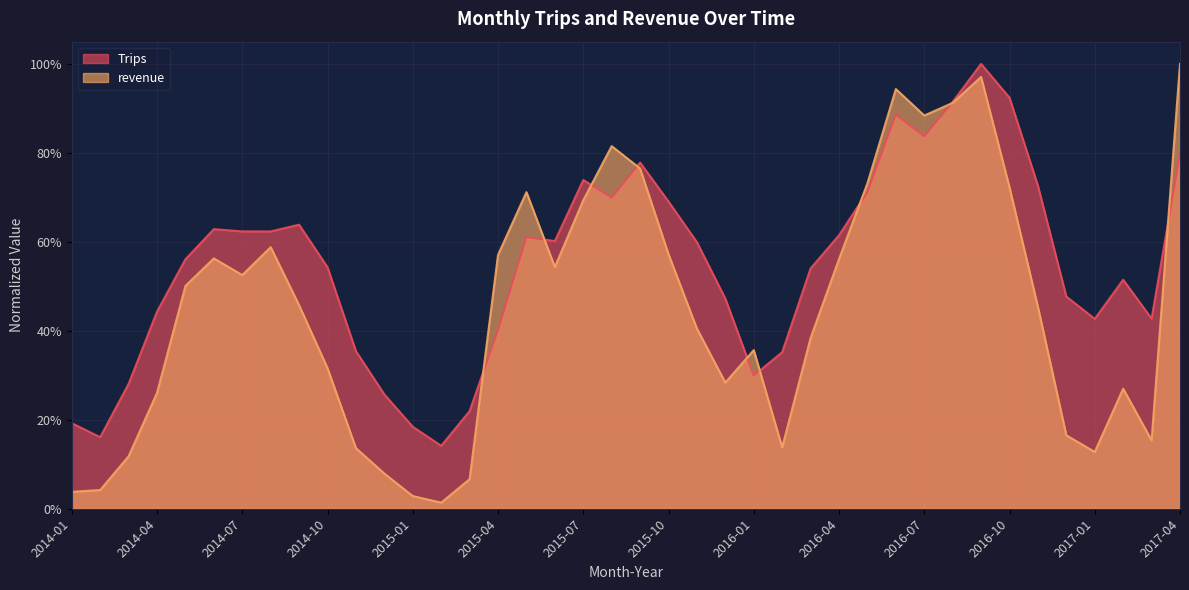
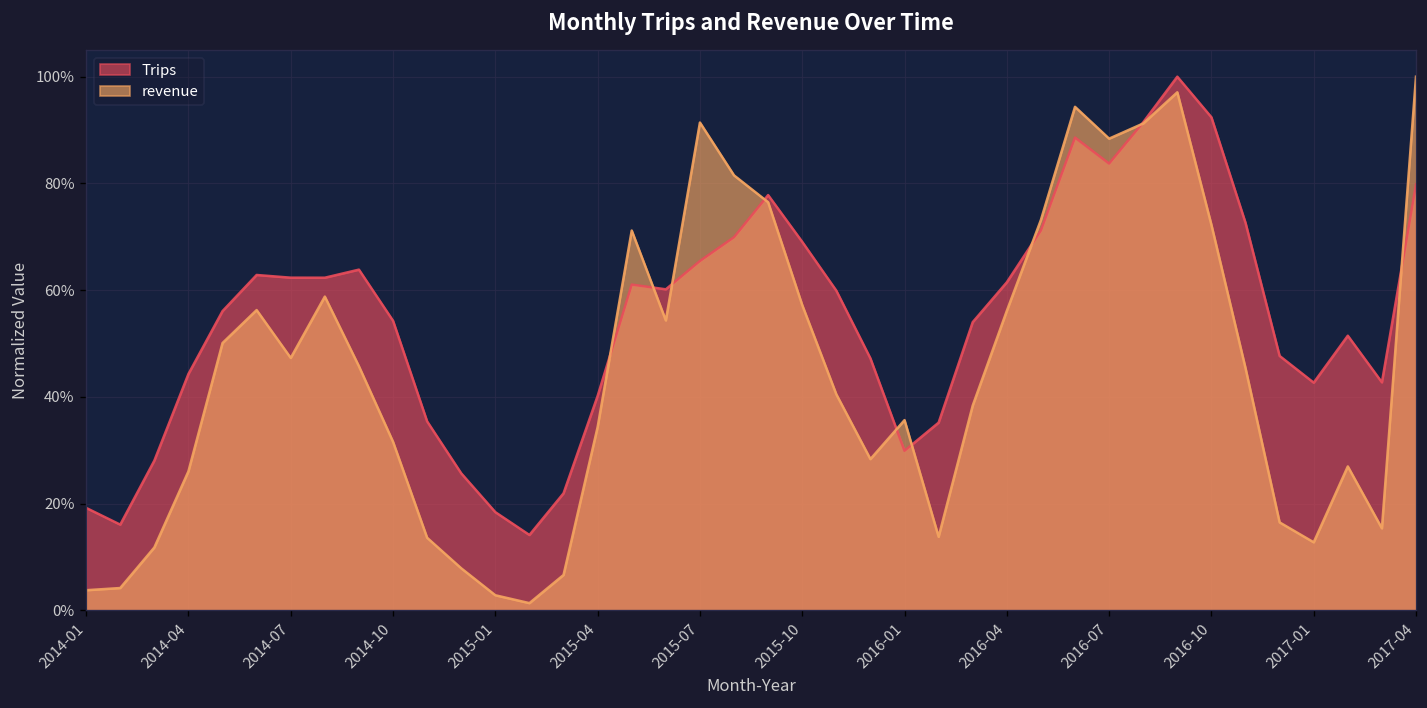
  {
    "Trips": {
      "2014-01": "19%",
      "2014-04": "44%",
      "2014-07": "62%",
      "2014-10": "54%",
      "2015-01": "18%",
      "2015-04": "40%",
-     "2015-07": "74%",
+     "2015-07": "65%",
      "2015-10": "69%",
      "2016-01": "30%",
      "2016-04": "61%",
      "2016-07": "84%",
      "2016-10": "92%",
      "2017-01": "43%",
      "2017-04": "80%"
    },
    "revenue": {
      "2014-01": "4%",
      "2014-04": "26%",
-     "2014-07": "53%",
+     "2014-07": "47%",
      "2014-10": "32%",
      "2015-01": "3%",
-     "2015-04": "57%",
-     "2015-07": "69%",
+     "2015-04": "34%",
+     "2015-07": "91%",
      "2015-10": "57%",
      "2016-01": "36%",
      "2016-04": "56%",
      "2016-07": "88%",
      "2016-10": "72%",
      "2017-01": "13%",
      "2017-04": "100%"
    }
  }
